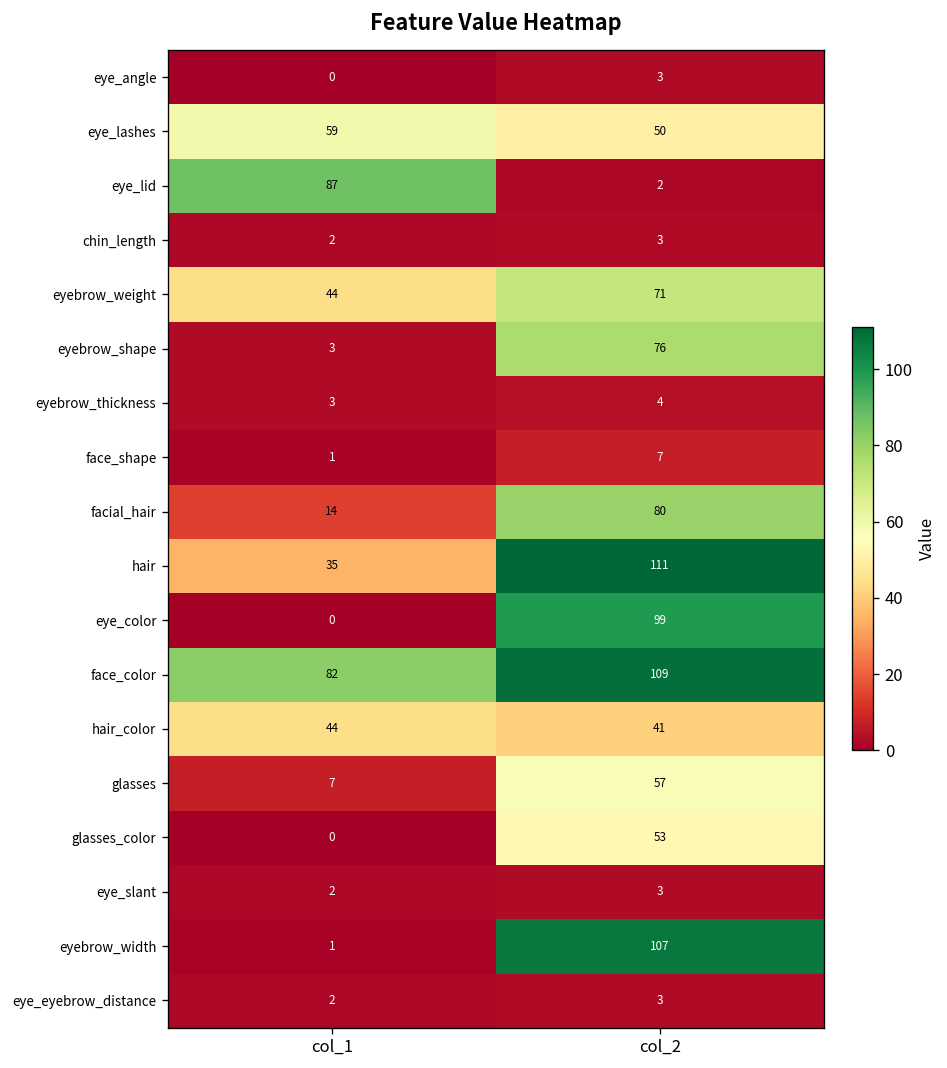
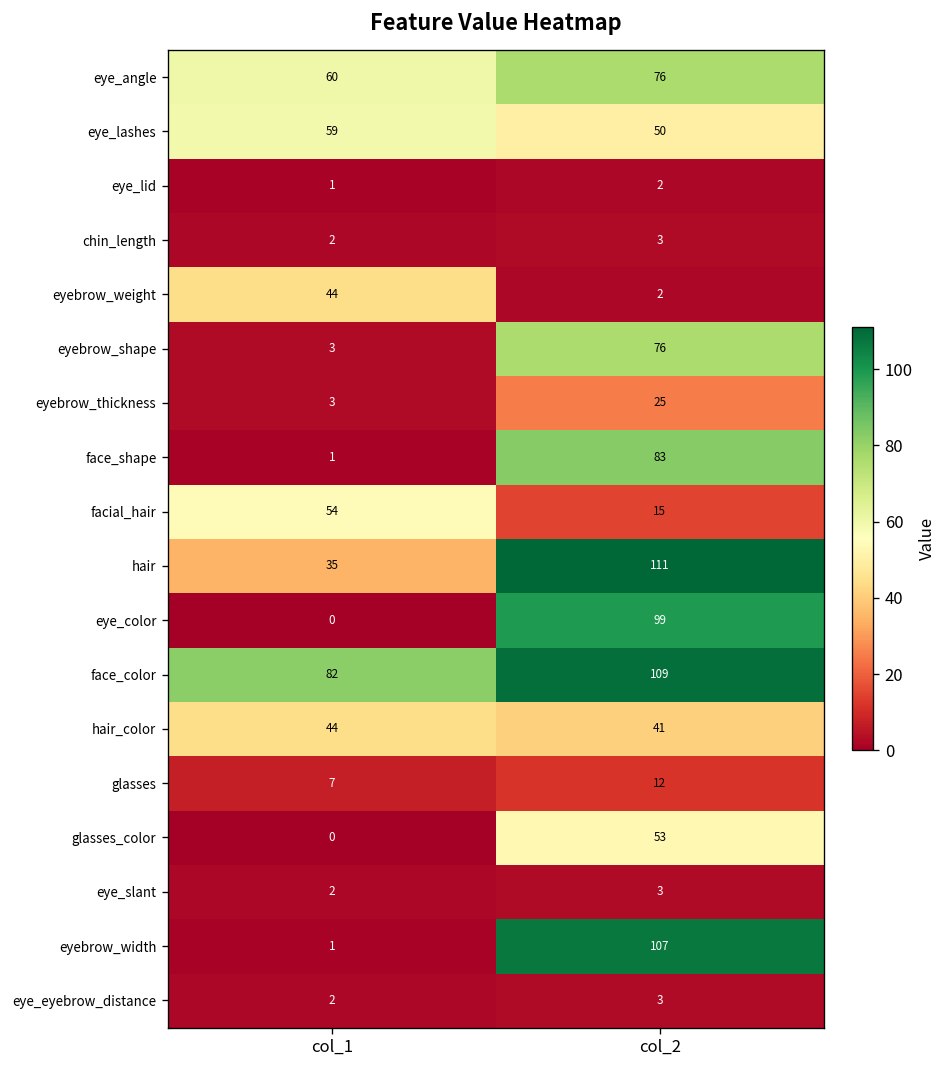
  {
    "eye_angle": {
-     "col_1": 0,
-     "col_2": 3
+     "col_1": 60,
+     "col_2": 76
    },
    "eye_lashes": {
      "col_1": 59,
      "col_2": 50
    },
    "eye_lid": {
-     "col_1": 87,
+     "col_1": 1,
      "col_2": 2
    },
    "chin_length": {
      "col_1": 2,
      "col_2": 3
    },
    "eyebrow_weight": {
      "col_1": 44,
-     "col_2": 71
+     "col_2": 2
    },
    "eyebrow_shape": {
      "col_1": 3,
      "col_2": 76
    },
    "eyebrow_thickness": {
      "col_1": 3,
-     "col_2": 4
+     "col_2": 25
    },
    "face_shape": {
      "col_1": 1,
-     "col_2": 7
+     "col_2": 83
    },
    "facial_hair": {
-     "col_1": 14,
-     "col_2": 80
+     "col_1": 54,
+     "col_2": 15
    },
    "hair": {
      "col_1": 35,
      "col_2": 111
    },
    "eye_color": {
      "col_1": 0,
      "col_2": 99
    },
    "face_color": {
      "col_1": 82,
      "col_2": 109
    },
    "hair_color": {
      "col_1": 44,
      "col_2": 41
    },
    "glasses": {
      "col_1": 7,
-     "col_2": 57
+     "col_2": 12
    },
    "glasses_color": {
      "col_1": 0,
      "col_2": 53
    },
    "eye_slant": {
      "col_1": 2,
      "col_2": 3
    },
    "eyebrow_width": {
      "col_1": 1,
      "col_2": 107
    },
    "eye_eyebrow_distance": {
      "col_1": 2,
      "col_2": 3
    }
  }
